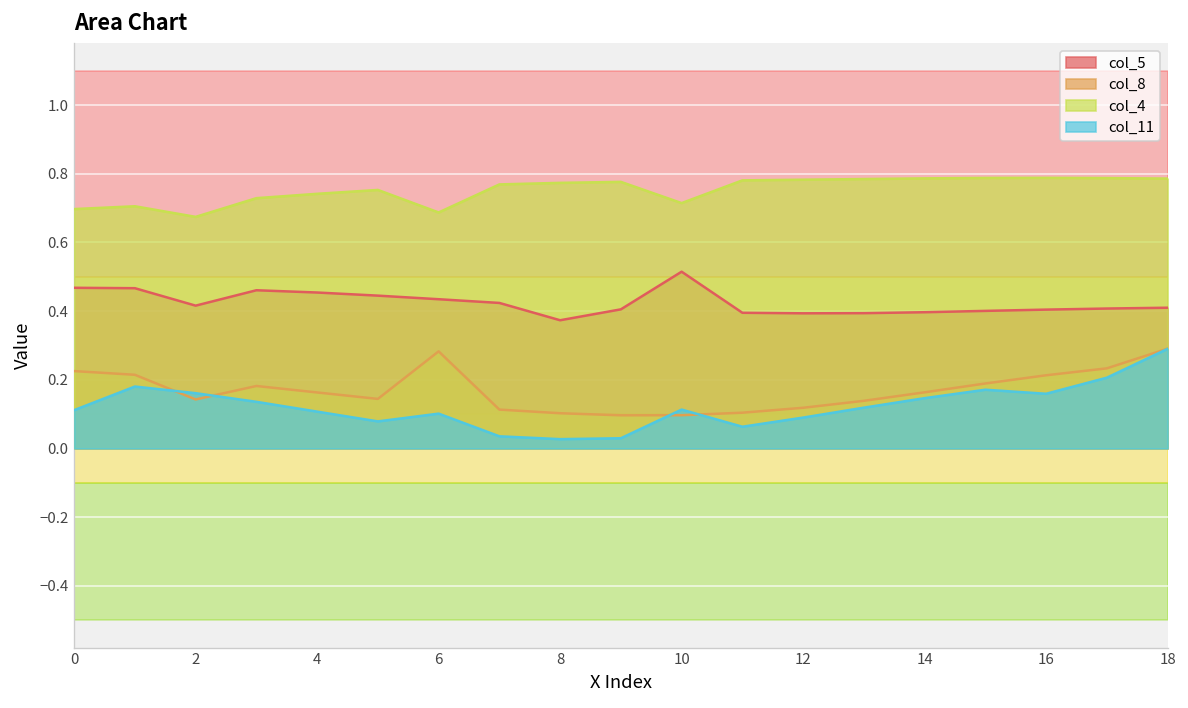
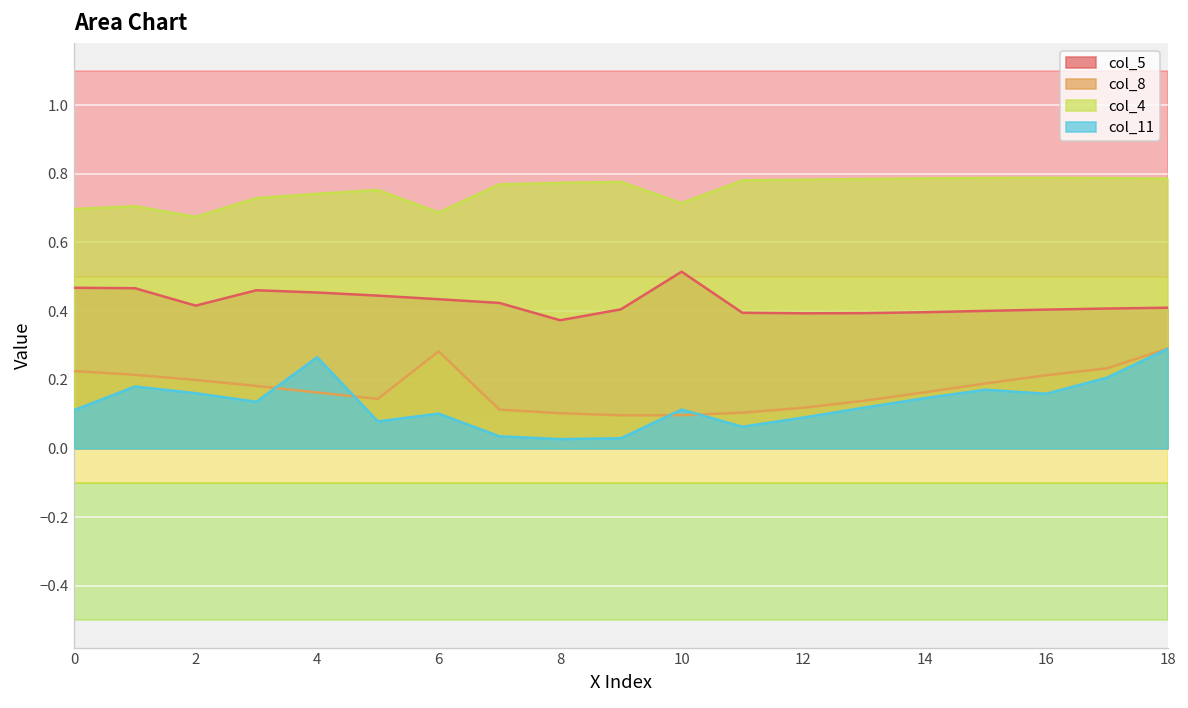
  {
    "col_5": {
      "0": 0.47,
      "2": 0.42,
      "4": 0.45,
      "6": 0.43,
      "8": 0.37,
      "10": 0.51,
      "12": 0.39,
      "14": 0.40,
      "16": 0.40,
      "18": 0.41
    },
    "col_8": {
      "0": 0.23,
-     "2": 0.14,
+     "2": 0.20,
      "4": 0.16,
      "6": 0.28,
      "8": 0.10,
      "10": 0.10,
      "12": 0.12,
      "14": 0.16,
      "16": 0.21
    },
    "col_4": {
      "0": 0.70,
      "2": 0.67,
      "4": 0.74,
      "6": 0.69,
      "8": 0.77,
      "10": 0.71,
      "12": 0.78,
      "14": 0.79,
      "16": 0.79,
      "18": 0.79
    },
    "col_11": {
      "0": 0.11,
      "2": 0.16,
-     "4": 0.11,
+     "4": 0.27,
      "6": 0.10,
      "8": 0.03,
      "10": 0.11,
      "12": 0.09,
      "14": 0.15,
      "16": 0.16
    }
  }
